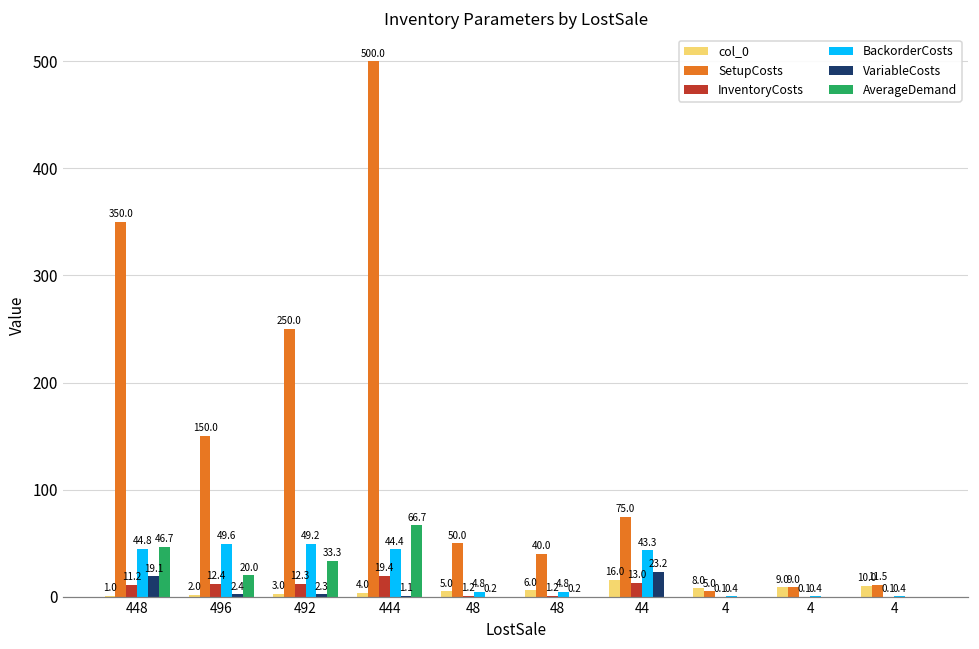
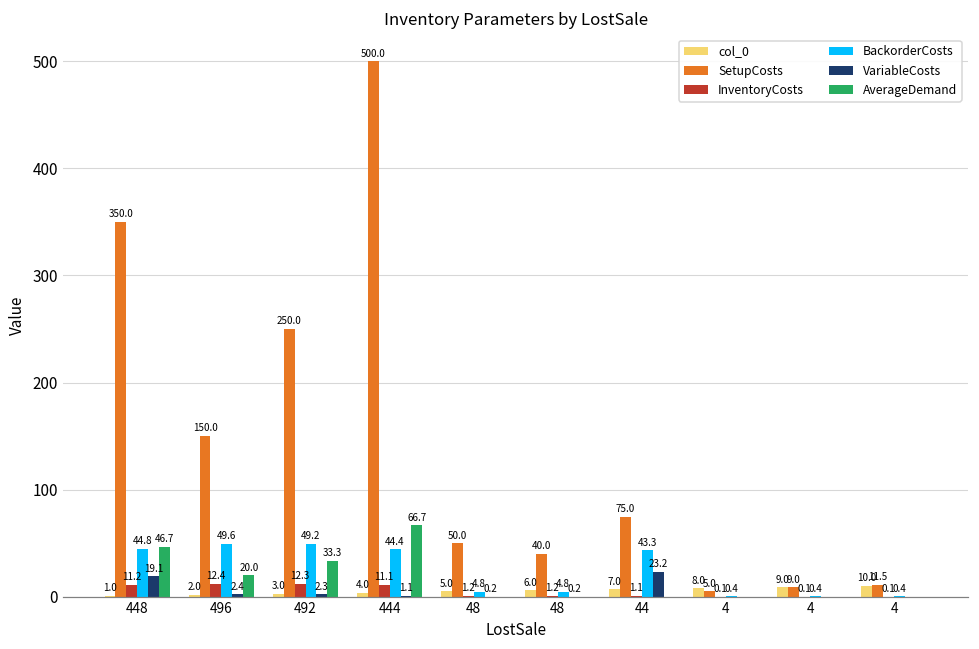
  {
    "col_0": {
      "448": 1.0,
      "496": 2.0,
      "492": 3.0,
      "444": 4.0,
-     "44": 16.0
+     "44": 7.0
    },
    "SetupCosts": {
      "448": 350.0,
      "496": 150.0,
      "492": 250.0,
      "444": 500.0,
      "44": 75.0
    },
    "InventoryCosts": {
      "448": 11.2,
      "496": 12.4,
      "492": 12.3,
-     "444": 19.4,
-     "44": 13.0
+     "444": 11.1,
+     "44": 1.1
    },
    "BackorderCosts": {
      "448": 44.8,
      "496": 49.6,
      "492": 49.2,
      "444": 44.4,
      "44": 43.3
    },
    "VariableCosts": {
      "448": 19.1,
      "496": 2.4,
      "492": 2.3,
      "444": 1.1,
      "44": 23.2
    },
    "AverageDemand": {
      "448": 46.7,
      "496": 20.0,
      "492": 33.3,
      "444": 66.7
    }
  }
